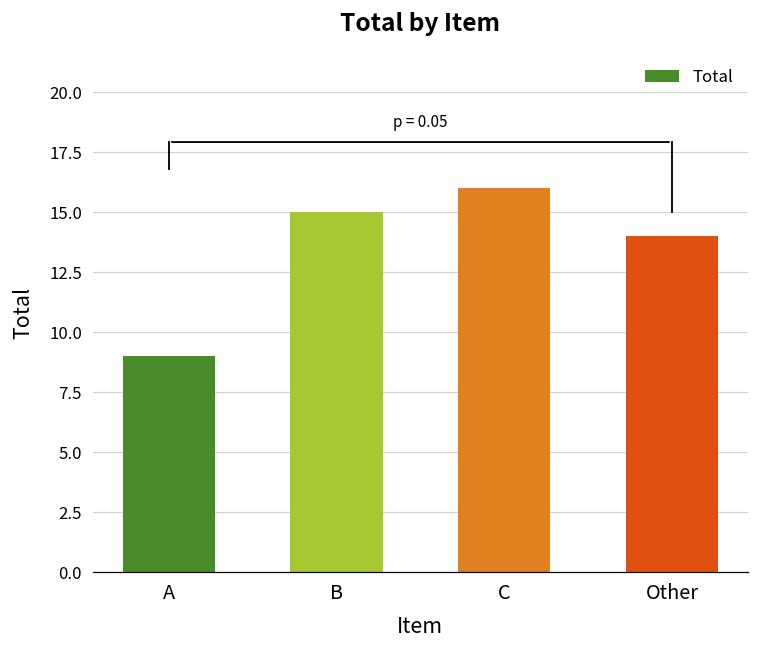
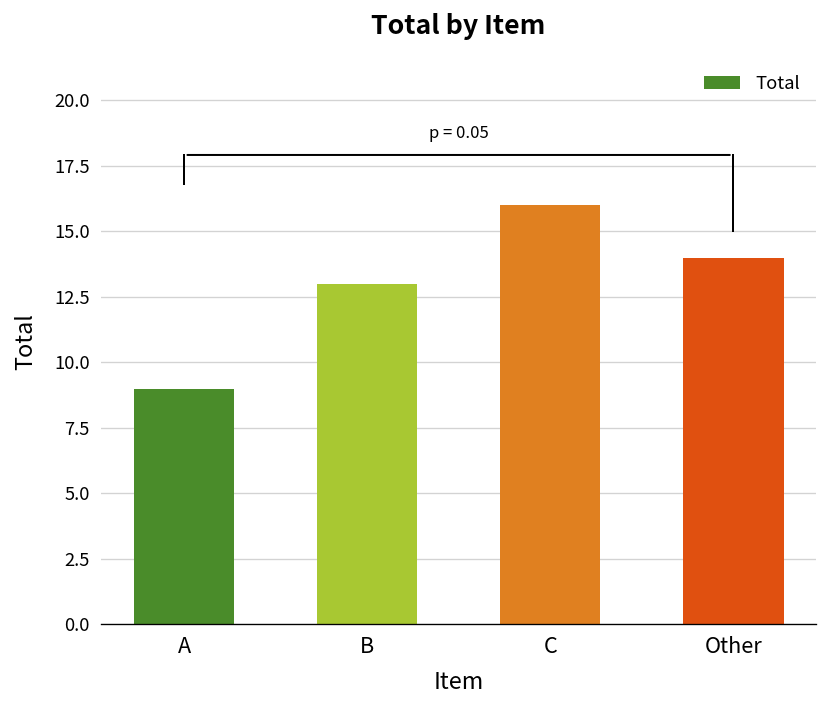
  {
    "Total": {
      "A": 9,
-     "B": 15,
+     "B": 13,
      "C": 16,
      "Other": 14
    }
  }
